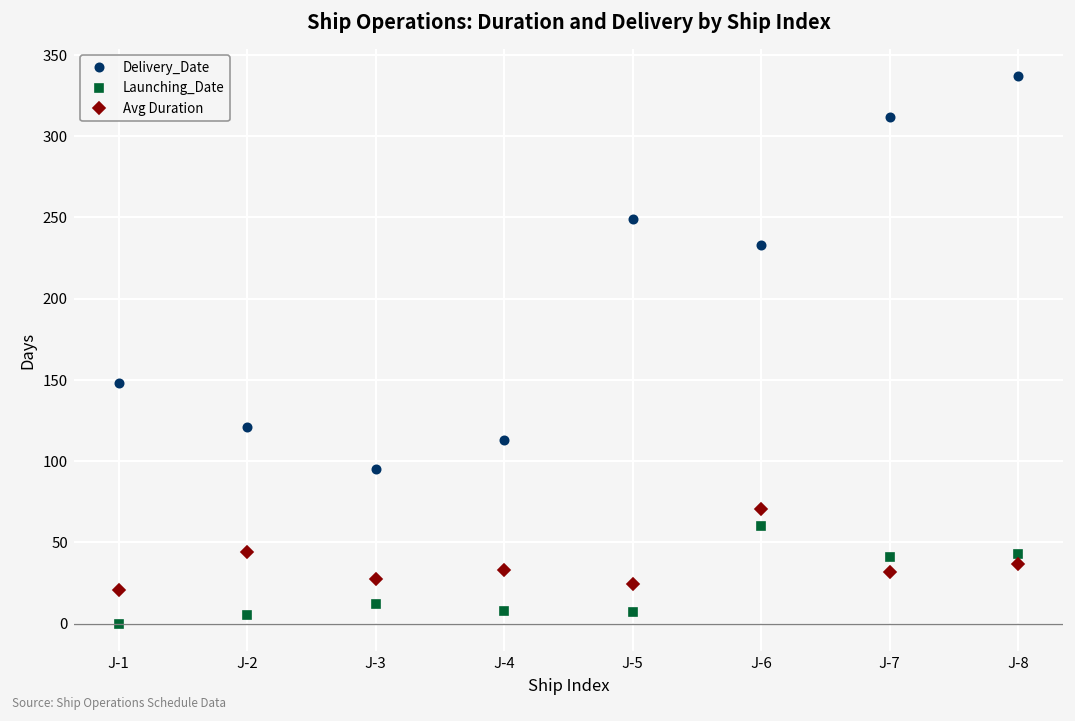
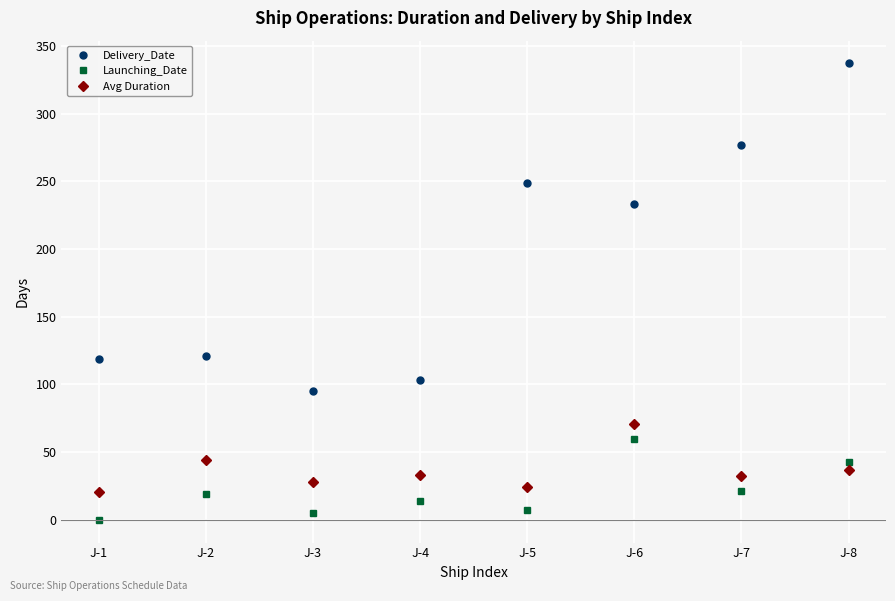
  {
    "Delivery_Date": {
-     "J-1": 148,
+     "J-1": 119,
      "J-2": 121,
      "J-3": 95,
-     "J-4": 113,
+     "J-4": 103,
      "J-5": 249,
      "J-6": 233,
-     "J-7": 312,
+     "J-7": 277,
      "J-8": 337
    },
    "Launching_Date": {
      "J-1": 0,
-     "J-2": 5,
-     "J-3": 12,
-     "J-4": 8,
+     "J-2": 19,
+     "J-3": 5,
+     "J-4": 14,
      "J-5": 7,
      "J-6": 60,
-     "J-7": 41,
+     "J-7": 21,
      "J-8": 43
    },
    "Avg Duration": {
      "J-1": 21,
      "J-2": 44,
      "J-3": 28,
      "J-4": 33,
      "J-5": 25,
      "J-6": 71,
      "J-7": 32,
      "J-8": 37
    }
  }
